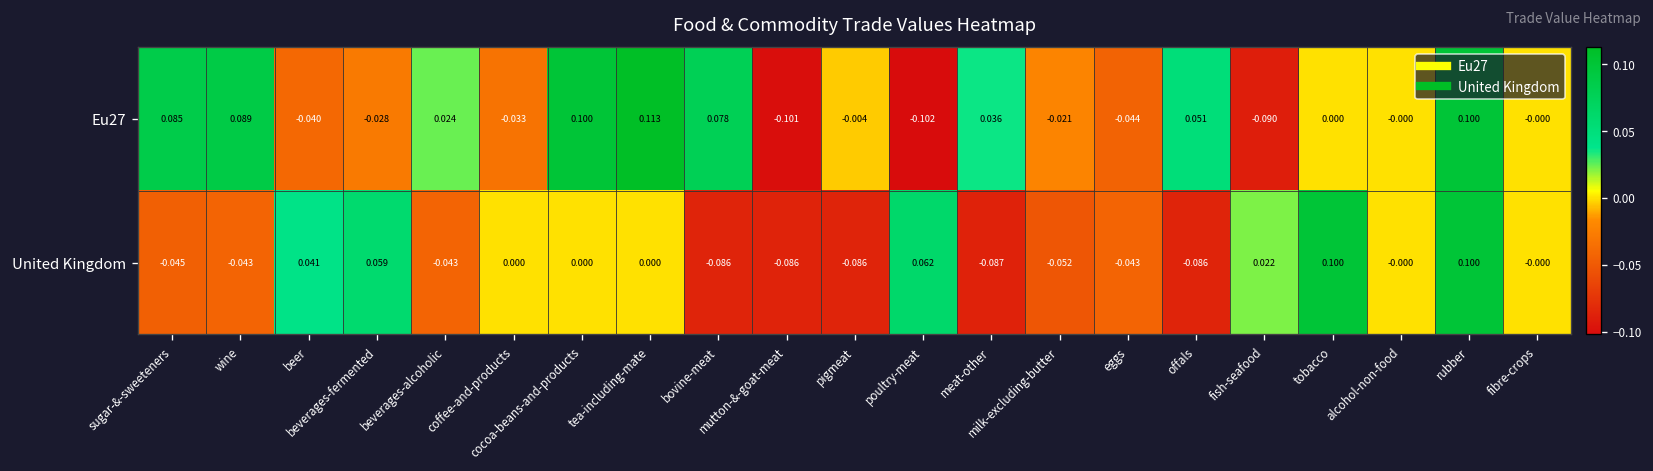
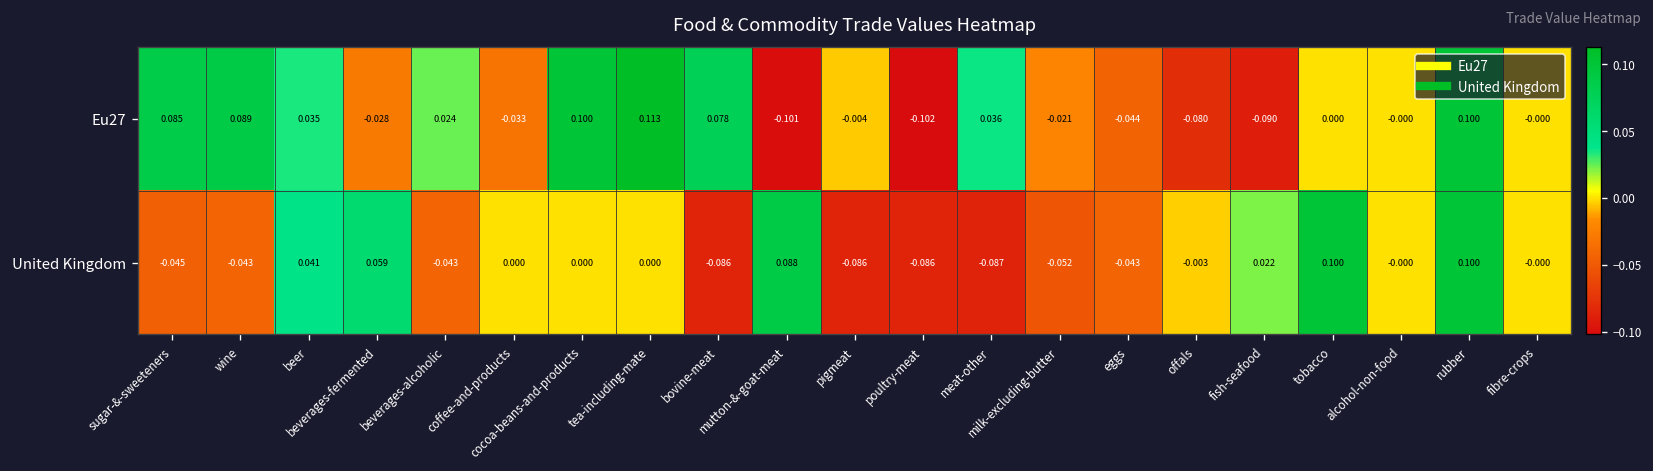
  {
    "Eu27": {
      "sugar-&-sweeteners": 0.085,
      "wine": 0.089,
-     "beer": -0.040,
+     "beer": 0.035,
      "beverages-fermented": -0.028,
      "beverages-alcoholic": 0.024,
      "coffee-and-products": -0.033,
      "cocoa-beans-and-products": 0.100,
      "tea-including-mate": 0.113,
      "bovine-meat": 0.078,
      "mutton-&-goat-meat": -0.101,
      "pigmeat": -0.004,
      "poultry-meat": -0.102,
      "meat-other": 0.036,
      "milk-excluding-butter": -0.021,
      "eggs": -0.044,
-     "offals": 0.051,
+     "offals": -0.080,
      "fish-seafood": -0.090,
      "tobacco": 0.000,
      "alcohol-non-food": -0.000,
      "rubber": 0.100,
      "fibre-crops": -0.000
    },
    "United Kingdom": {
      "sugar-&-sweeteners": -0.045,
      "wine": -0.043,
      "beer": 0.041,
      "beverages-fermented": 0.059,
      "beverages-alcoholic": -0.043,
      "coffee-and-products": 0.000,
      "cocoa-beans-and-products": 0.000,
      "tea-including-mate": 0.000,
      "bovine-meat": -0.086,
-     "mutton-&-goat-meat": -0.086,
+     "mutton-&-goat-meat": 0.088,
      "pigmeat": -0.086,
-     "poultry-meat": 0.062,
+     "poultry-meat": -0.086,
      "meat-other": -0.087,
      "milk-excluding-butter": -0.052,
      "eggs": -0.043,
-     "offals": -0.086,
+     "offals": -0.003,
      "fish-seafood": 0.022,
      "tobacco": 0.100,
      "alcohol-non-food": -0.000,
      "rubber": 0.100,
      "fibre-crops": -0.000
    }
  }
